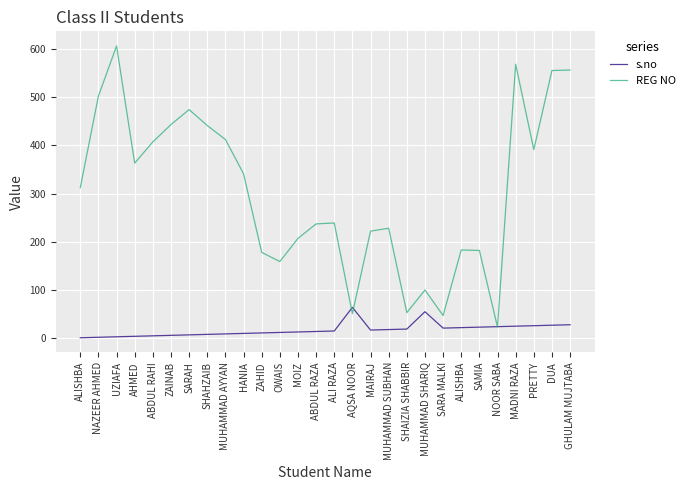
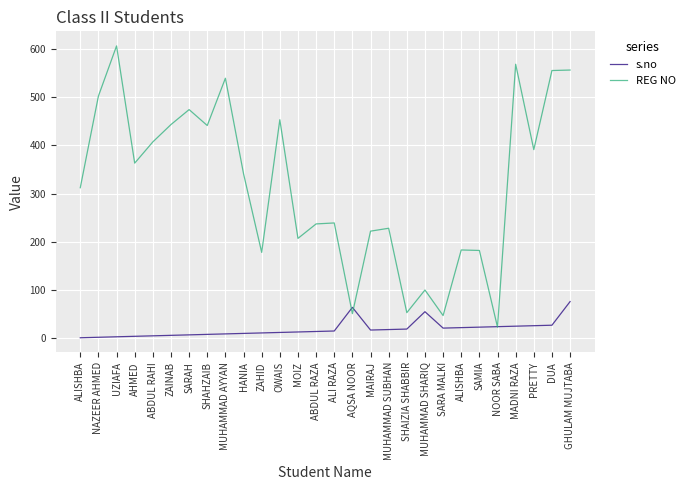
  {
    "s.no": {
      "NAZEER AHMED": 0,
      "UZIAFA": 0,
      "AHMED": 0,
      "ABDUL RAHI": 10,
      "ZAINAB": 10,
      "SARAH": 10,
      "SHAHZAIB": 10,
      "MUHAMMAD AYYAN": 10,
      "HANIA": 10,
      "ZAHID": 10,
      "OWAIS": 10,
      "MOIZ": 10,
      "ABDUL RAZA": 10,
      "ALI RAZA": 20,
      "AQSA NOOR": 60,
      "MAIRAJ": 20,
      "MUHAMMAD SUBHAN": 20,
      "SHAIZIA SHABBIR": 20,
      "MUHAMMAD SHARIQ": 60,
      "SARA MALKI": 20,
      "SAMIA": 20,
      "MADNI RAZA": 30,
      "PRETTY": 30,
      "DUA": 30,
-     "GHULAM MUJTABA": 30
+     "GHULAM MUJTABA": 80
    },
    "REG NO": {
      "NAZEER AHMED": 500,
      "UZIAFA": 610,
      "AHMED": 360,
      "ABDUL RAHI": 410,
      "ZAINAB": 440,
      "SARAH": 470,
      "SHAHZAIB": 440,
-     "MUHAMMAD AYYAN": 410,
+     "MUHAMMAD AYYAN": 540,
      "HANIA": 340,
      "ZAHID": 180,
-     "OWAIS": 160,
+     "OWAIS": 450,
      "MOIZ": 210,
      "ABDUL RAZA": 240,
      "ALI RAZA": 240,
      "AQSA NOOR": 50,
      "MAIRAJ": 220,
      "MUHAMMAD SUBHAN": 230,
      "SHAIZIA SHABBIR": 50,
      "MUHAMMAD SHARIQ": 100,
      "SARA MALKI": 50,
      "SAMIA": 180,
      "MADNI RAZA": 570,
      "PRETTY": 390,
      "DUA": 560,
      "GHULAM MUJTABA": 560
    }
  }
